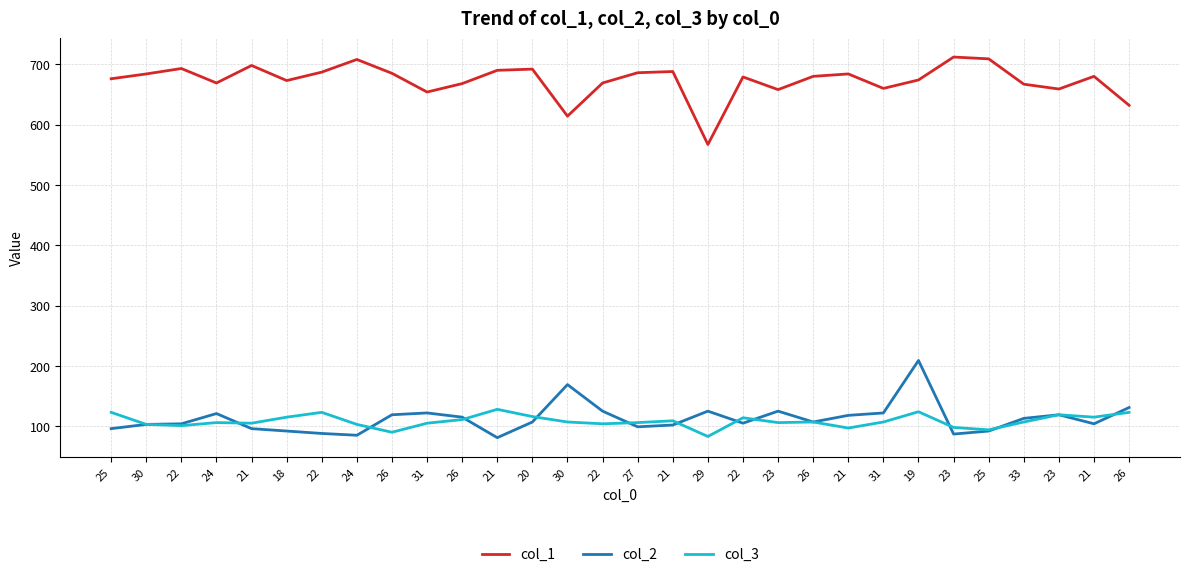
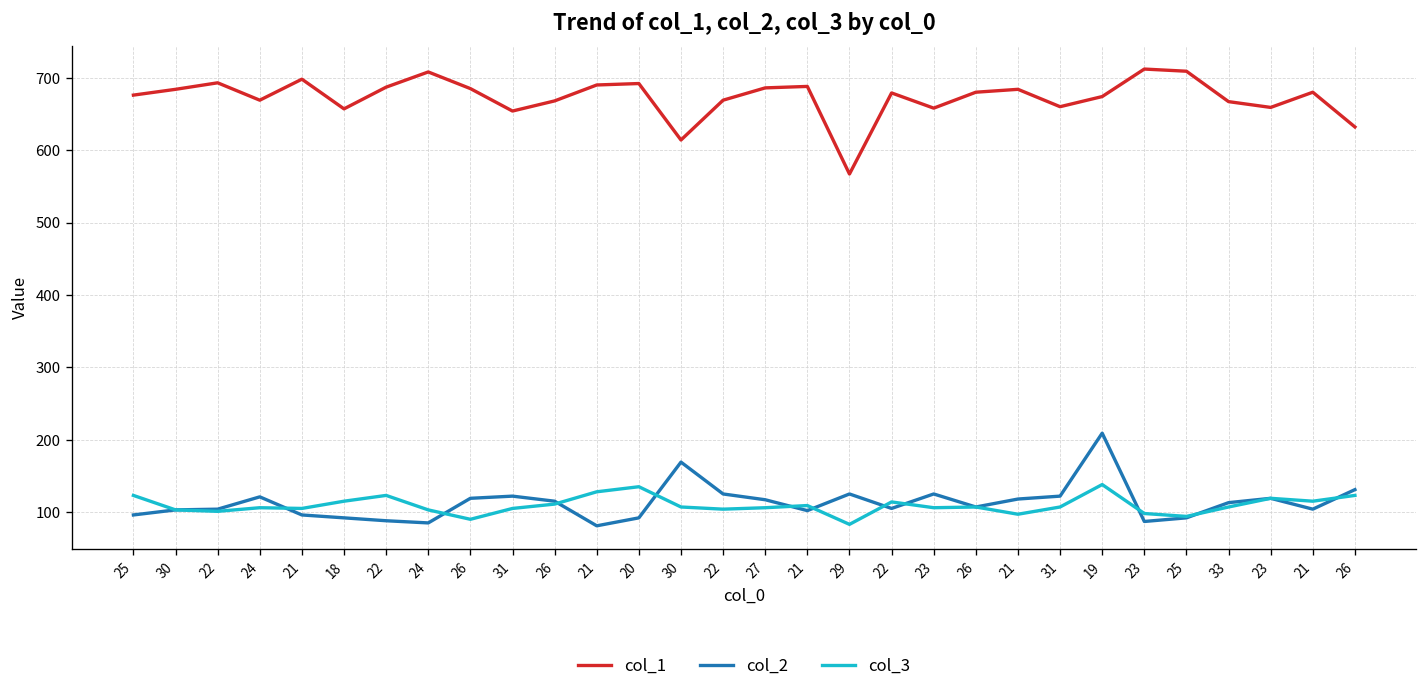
  {
    "col_1": {
-     "18": 670,
+     "18": 660,
      "20": 690,
      "27": 690,
      "29": 570,
      "19": 670,
      "33": 670
    },
    "col_2": {
      "18": 90,
-     "20": 110,
-     "27": 100,
+     "20": 90,
+     "27": 120,
      "29": 130,
      "19": 210,
      "33": 110
    },
    "col_3": {
      "18": 120,
-     "20": 120,
+     "20": 140,
      "27": 110,
      "29": 80,
-     "19": 120,
+     "19": 140,
      "33": 110
    }
  }
